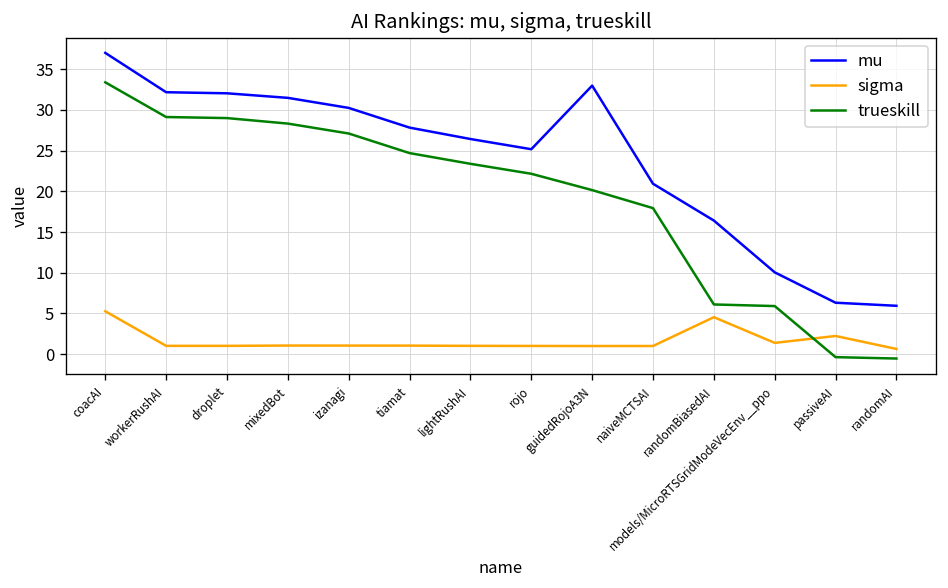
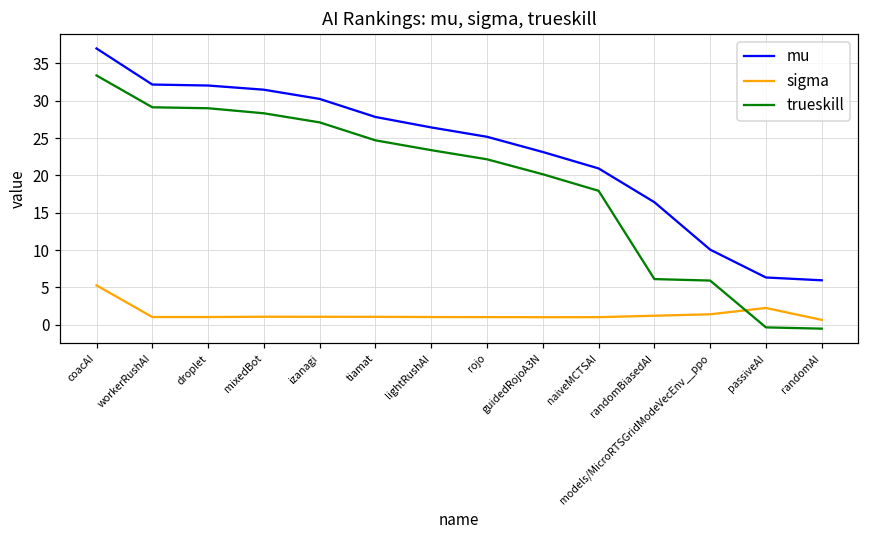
  {
    "mu": {
      "coacAI": 37,
      "workerRushAI": 32,
      "droplet": 32,
      "mixedBot": 31,
      "izanagi": 30,
      "tiamat": 28,
      "lightRushAI": 26,
      "rojo": 25,
-     "guidedRojoA3N": 33,
+     "guidedRojoA3N": 23,
      "naiveMCTSAI": 21,
      "randomBiasedAI": 16,
      "models/MicroRTSGridModeVecEnv__ppo": 10,
      "passiveAI": 6,
      "randomAI": 6
    },
    "sigma": {
      "coacAI": 5,
      "workerRushAI": 1,
      "droplet": 1,
      "mixedBot": 1,
      "izanagi": 1,
      "tiamat": 1,
      "lightRushAI": 1,
      "rojo": 1,
      "guidedRojoA3N": 1,
      "naiveMCTSAI": 1,
-     "randomBiasedAI": 5,
+     "randomBiasedAI": 1,
      "models/MicroRTSGridModeVecEnv__ppo": 1,
      "passiveAI": 2,
      "randomAI": 1
    },
    "trueskill": {
      "coacAI": 33,
      "workerRushAI": 29,
      "droplet": 29,
      "mixedBot": 28,
      "izanagi": 27,
      "tiamat": 25,
      "lightRushAI": 23,
      "rojo": 22,
      "guidedRojoA3N": 20,
      "naiveMCTSAI": 18,
      "randomBiasedAI": 6,
      "models/MicroRTSGridModeVecEnv__ppo": 6,
      "passiveAI": 0,
      "randomAI": -1
    }
  }
